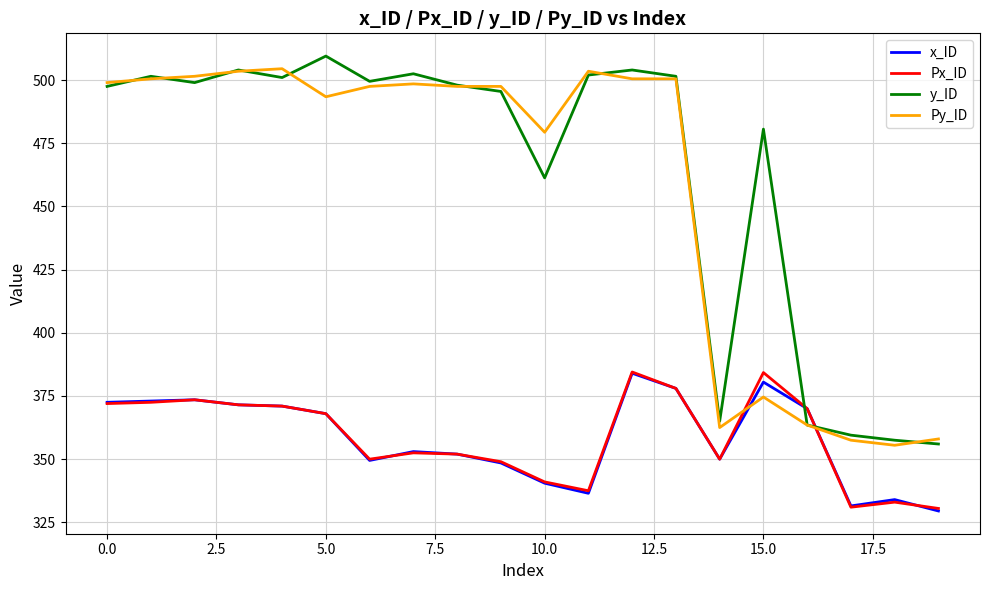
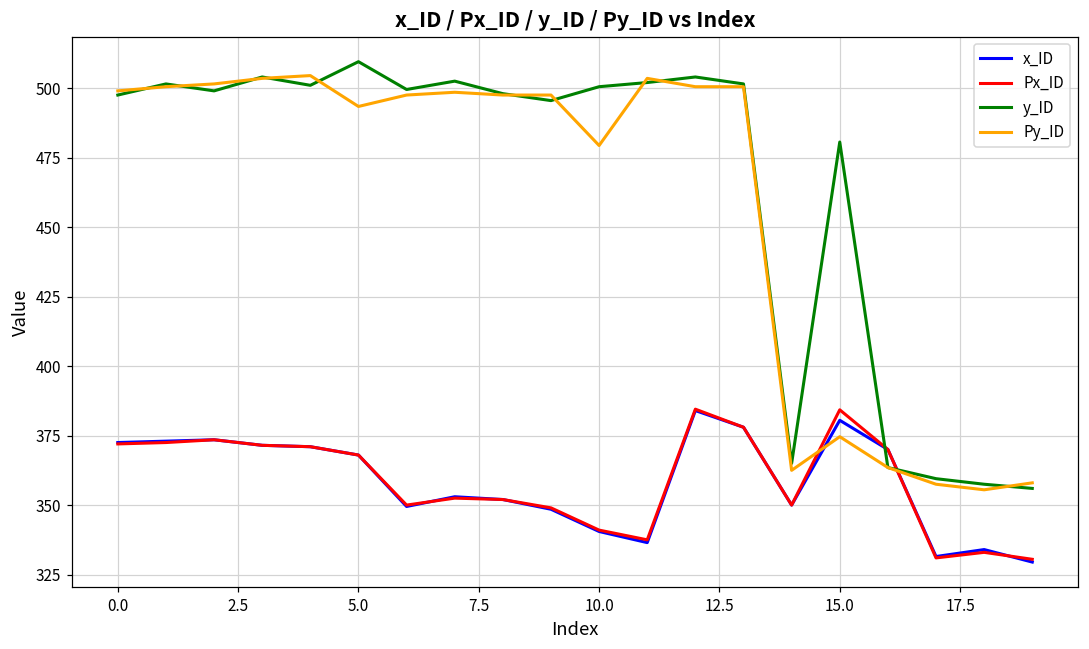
  {
    "x_ID": {
      "15.0": 381
    },
    "Px_ID": {
      "15.0": 384
    },
    "y_ID": {
      "0.0": 498,
      "5.0": 510,
-     "10.0": 461,
+     "10.0": 501,
      "15.0": 481
    },
    "Py_ID": {
      "0.0": 499,
      "5.0": 493,
      "10.0": 479,
      "15.0": 375
    }
  }
